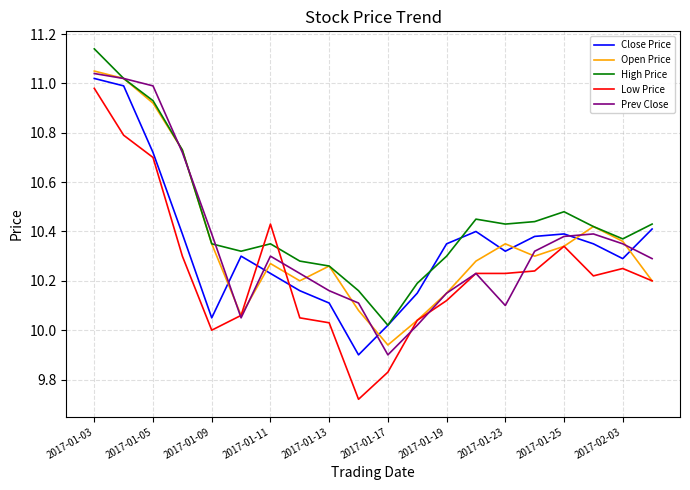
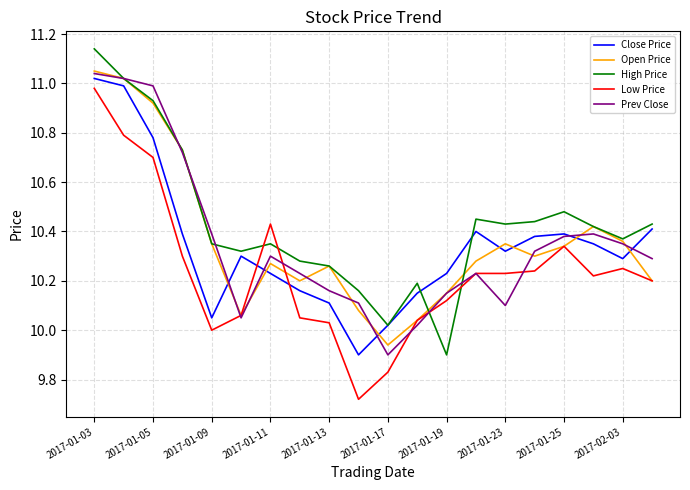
  {
    "Close Price": {
      "2017-01-03": 11.02,
-     "2017-01-05": 10.72,
+     "2017-01-05": 10.78,
      "2017-01-09": 10.05,
      "2017-01-11": 10.23,
      "2017-01-13": 10.11,
-     "2017-01-19": 10.35,
+     "2017-01-19": 10.23,
      "2017-01-23": 10.32,
      "2017-02-03": 10.29
    },
    "Open Price": {
      "2017-01-11": 10.27,
      "2017-01-17": 9.94,
      "2017-01-23": 10.35
    },
    "High Price": {
      "2017-01-03": 11.14,
      "2017-01-11": 10.35,
-     "2017-01-19": 10.3,
+     "2017-01-19": 9.9,
      "2017-01-23": 10.43,
      "2017-01-25": 10.48
    },
    "Low Price": {
      "2017-01-03": 10.98,
      "2017-01-05": 10.70,
      "2017-01-09": 10.00,
      "2017-01-11": 10.43,
      "2017-01-13": 10.03,
      "2017-01-17": 9.83,
      "2017-01-19": 10.12,
      "2017-01-23": 10.23,
      "2017-02-03": 10.25
    },
    "Prev Close": {
      "2017-01-05": 10.99,
      "2017-01-09": 10.39,
      "2017-01-11": 10.30,
      "2017-01-13": 10.16,
      "2017-01-17": 9.90,
      "2017-01-23": 10.10
    }
  }
